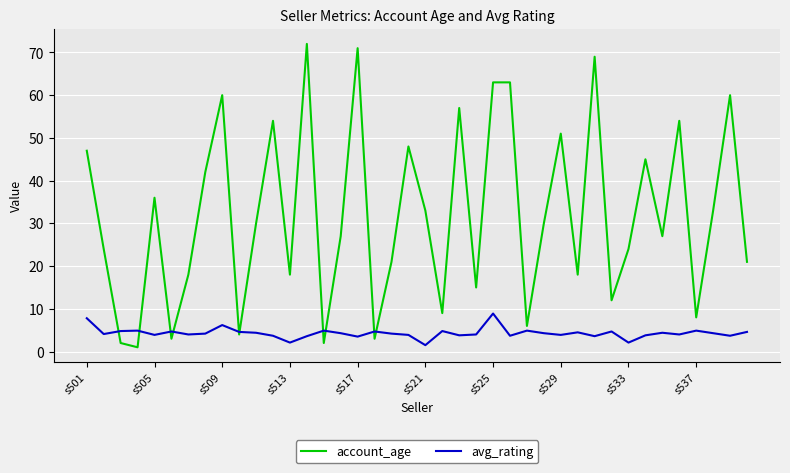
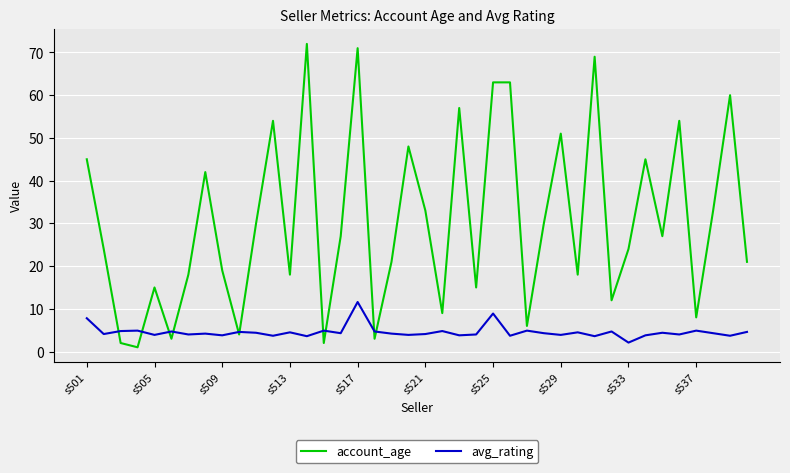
  {
    "account_age": {
-     "s501": 47,
-     "s505": 36,
-     "s509": 60,
+     "s501": 45,
+     "s505": 15,
+     "s509": 19,
      "s513": 18,
      "s517": 71,
      "s521": 33,
      "s525": 63,
      "s529": 51,
      "s533": 24,
      "s537": 8
    },
    "avg_rating": {
      "s501": 8,
      "s505": 4,
-     "s509": 6,
-     "s513": 2,
-     "s517": 4,
-     "s521": 2,
+     "s509": 4,
+     "s513": 5,
+     "s517": 12,
+     "s521": 4,
      "s525": 9,
      "s529": 4,
      "s533": 2,
      "s537": 5
    }
  }
